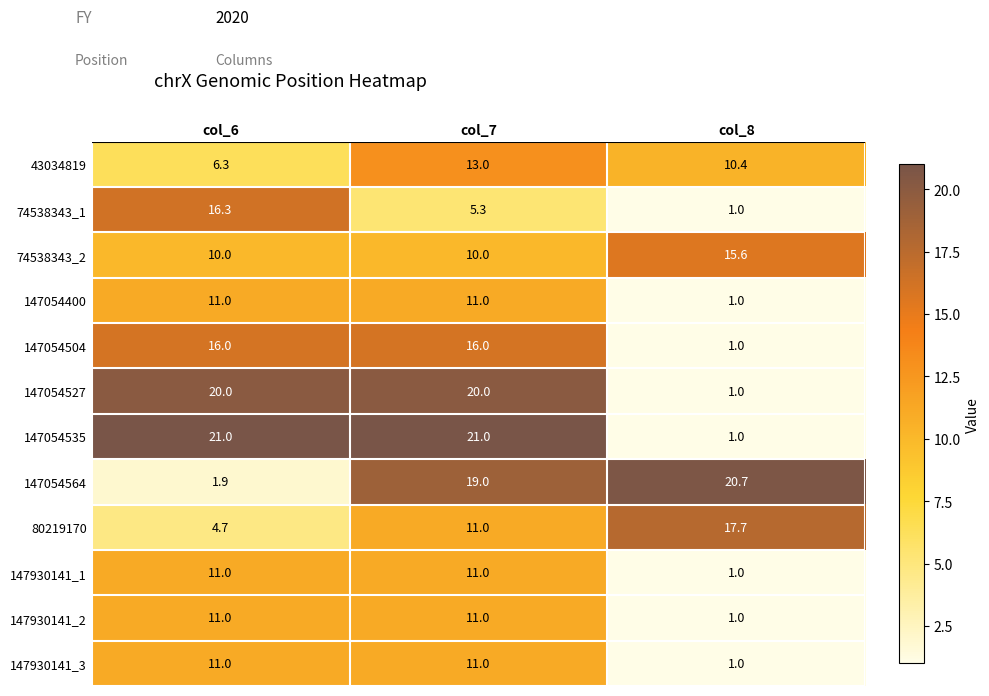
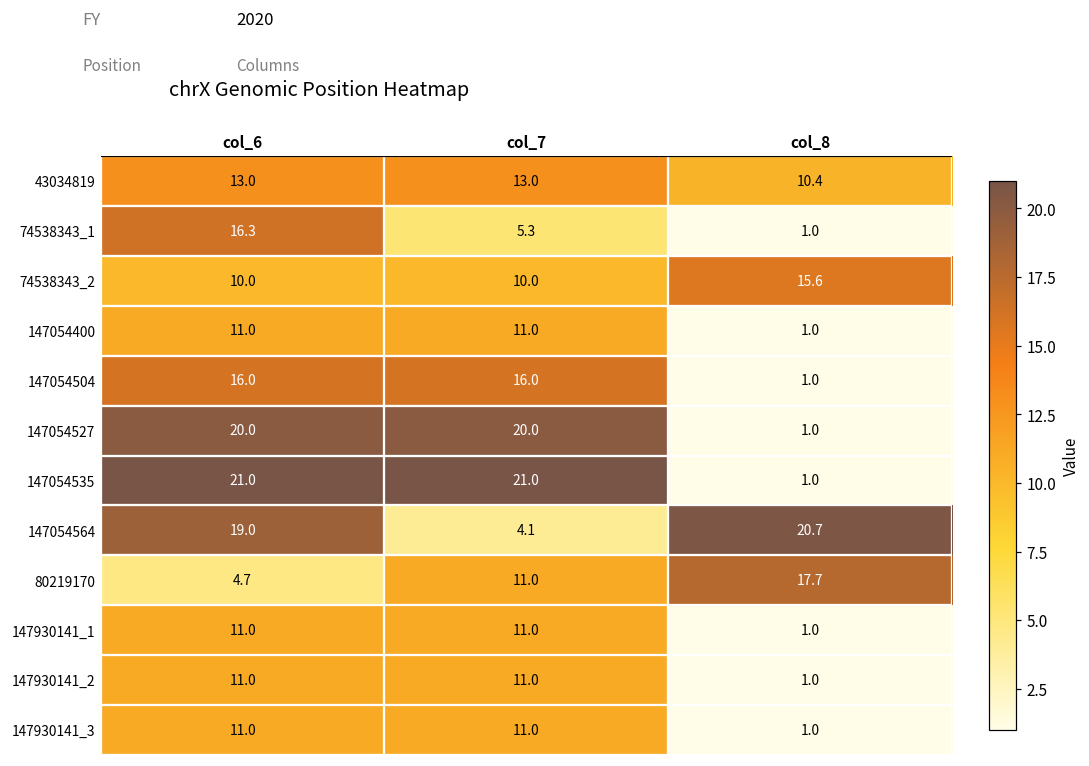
  {
    "43034819": {
-     "col_6": 6.3,
+     "col_6": 13.0,
      "col_7": 13.0,
      "col_8": 10.4
    },
    "74538343_1": {
      "col_6": 16.3,
      "col_7": 5.3,
      "col_8": 1.0
    },
    "74538343_2": {
      "col_6": 10.0,
      "col_7": 10.0,
      "col_8": 15.6
    },
    "147054400": {
      "col_6": 11.0,
      "col_7": 11.0,
      "col_8": 1.0
    },
    "147054504": {
      "col_6": 16.0,
      "col_7": 16.0,
      "col_8": 1.0
    },
    "147054527": {
      "col_6": 20.0,
      "col_7": 20.0,
      "col_8": 1.0
    },
    "147054535": {
      "col_6": 21.0,
      "col_7": 21.0,
      "col_8": 1.0
    },
    "147054564": {
-     "col_6": 1.9,
-     "col_7": 19.0,
+     "col_6": 19.0,
+     "col_7": 4.1,
      "col_8": 20.7
    },
    "80219170": {
      "col_6": 4.7,
      "col_7": 11.0,
      "col_8": 17.7
    },
    "147930141_1": {
      "col_6": 11.0,
      "col_7": 11.0,
      "col_8": 1.0
    },
    "147930141_2": {
      "col_6": 11.0,
      "col_7": 11.0,
      "col_8": 1.0
    },
    "147930141_3": {
      "col_6": 11.0,
      "col_7": 11.0,
      "col_8": 1.0
    }
  }
